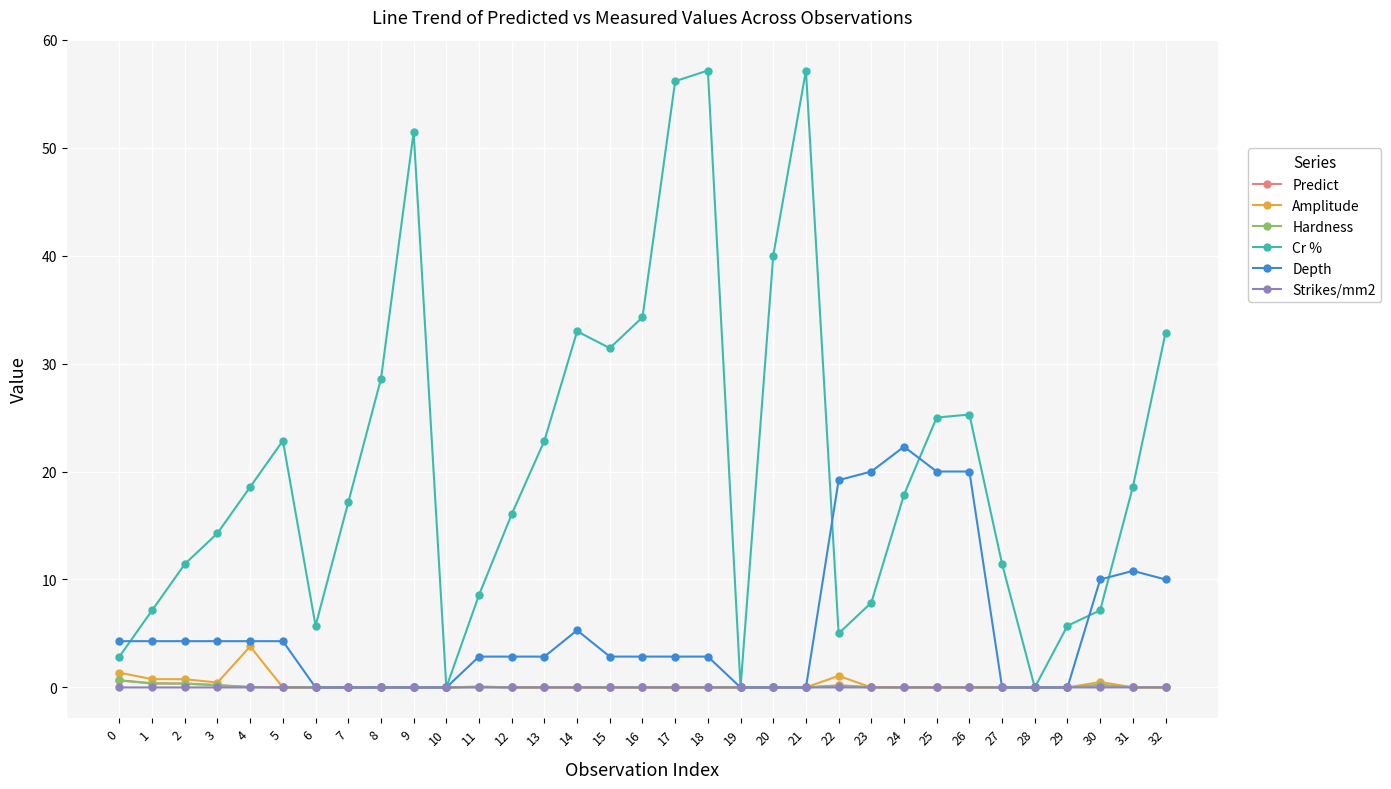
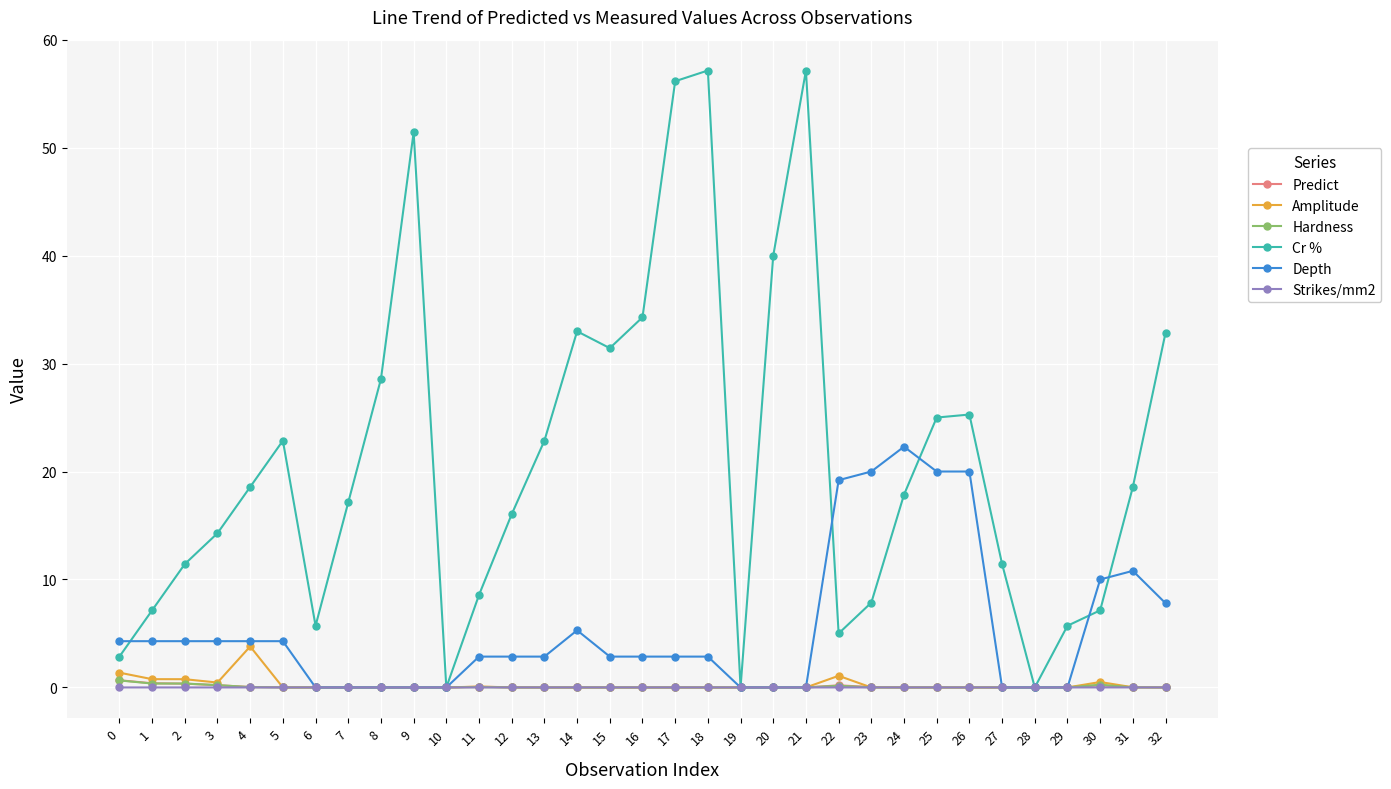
  {
    "Amplitude": {
      "0": 1.4,
      "1": 0.8,
      "2": 0.8,
      "3": 0.5,
      "4": 3.8,
      "22": 1.1,
      "30": 0.5
    },
    "Cr %": {
      "0": 2.9,
      "1": 7.1,
      "2": 11.4,
      "3": 14.3,
      "4": 18.6,
      "5": 22.9,
      "6": 5.7,
      "7": 17.1,
      "8": 28.6,
      "9": 51.4,
      "11": 8.6,
      "12": 16.0,
      "13": 22.9,
      "14": 33.0,
      "15": 31.4,
      "16": 34.3,
      "17": 56.2,
      "18": 57.1,
      "20": 40.0,
      "21": 57.1,
      "22": 5.0,
      "23": 7.9,
      "24": 17.9,
      "25": 25.0,
      "26": 25.3,
      "27": 11.4,
      "29": 5.7,
      "30": 7.1,
      "31": 18.6,
      "32": 32.9
    },
    "Depth": {
      "0": 4.3,
      "1": 4.3,
      "2": 4.3,
      "3": 4.3,
      "4": 4.3,
      "5": 4.3,
      "11": 2.9,
      "12": 2.9,
      "13": 2.9,
      "14": 5.3,
      "15": 2.9,
      "16": 2.9,
      "17": 2.9,
      "18": 2.9,
      "22": 19.2,
      "23": 20.0,
      "24": 22.3,
      "25": 20.0,
      "26": 20.0,
      "30": 10.0,
      "31": 10.8,
-     "32": 10.0
+     "32": 7.8
    },
    "Strikes/mm2": {
      "0": 0.0,
      "1": 0.0,
      "2": 0.0
    }
  }
